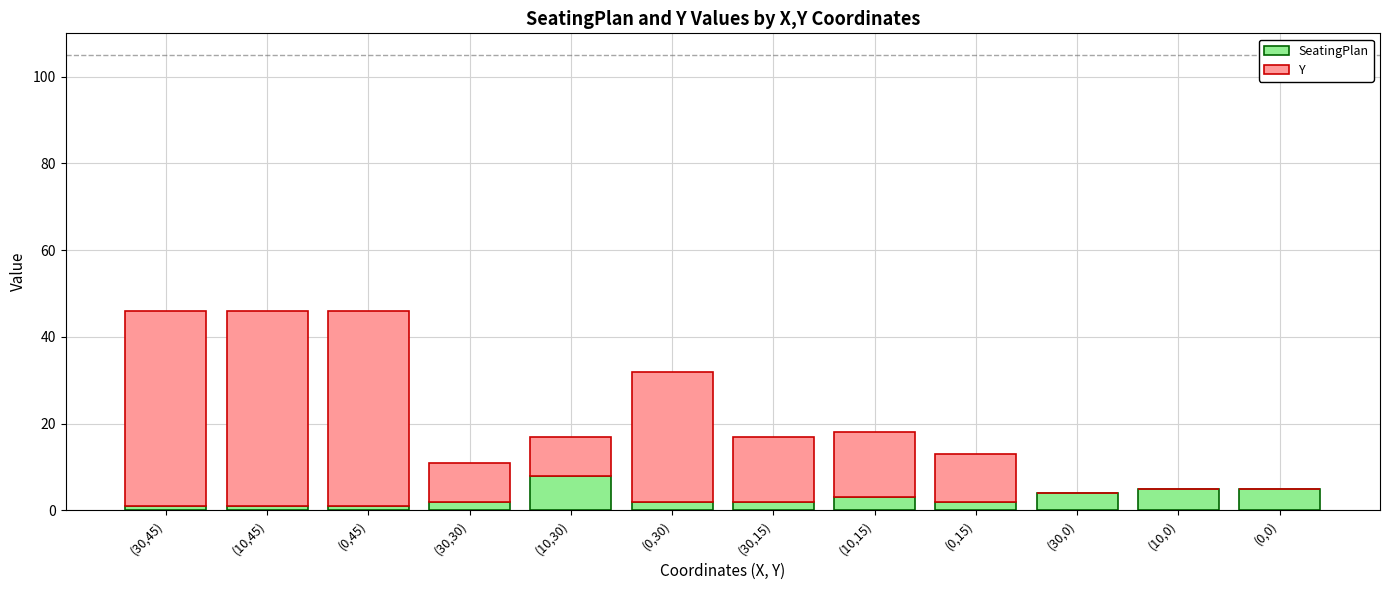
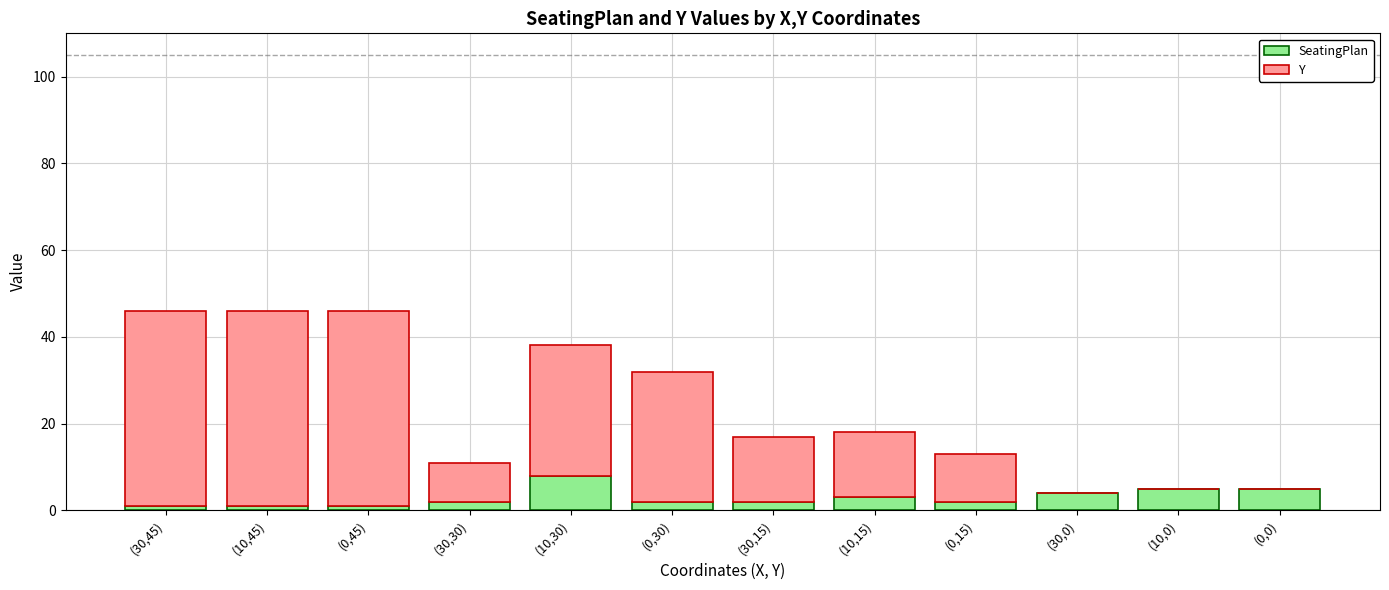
  {
    "SeatingPlan": {
      "(30,45)": 1,
      "(10,45)": 1,
      "(0,45)": 1,
      "(30,30)": 2,
      "(10,30)": 8,
      "(0,30)": 2,
      "(30,15)": 2,
      "(10,15)": 3,
      "(0,15)": 2,
      "(30,0)": 4,
      "(10,0)": 5,
      "(0,0)": 5
    },
    "Y": {
      "(30,45)": 45,
      "(10,45)": 45,
      "(0,45)": 45,
      "(30,30)": 9,
-     "(10,30)": 9,
+     "(10,30)": 30,
      "(0,30)": 30,
      "(30,15)": 15,
      "(10,15)": 15,
      "(0,15)": 11,
      "(30,0)": 0,
      "(10,0)": 0,
      "(0,0)": 0
    }
  }
